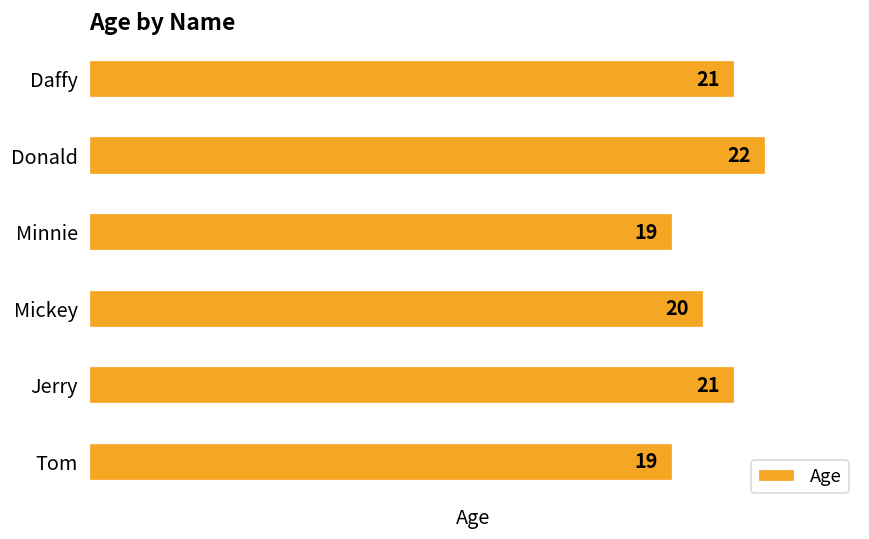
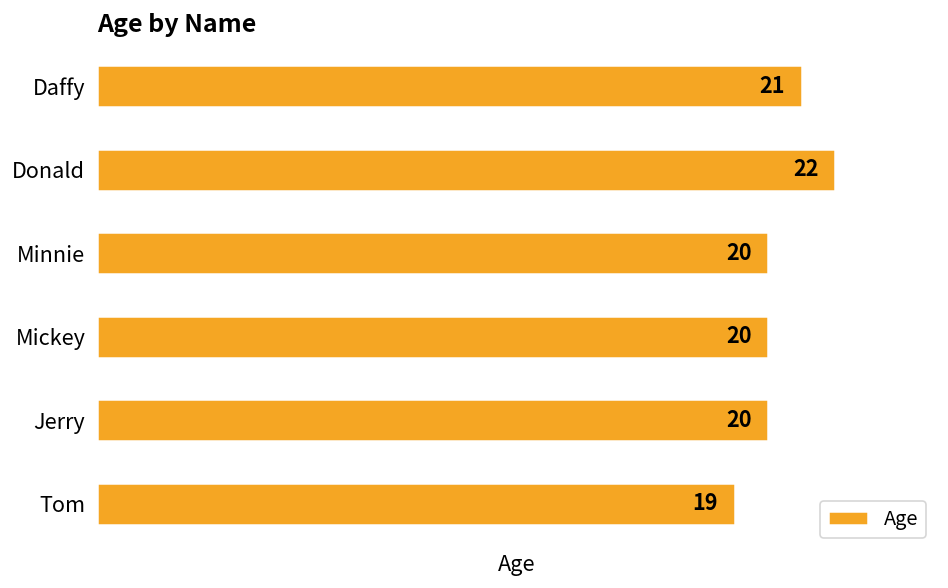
  {
    "Daffy": 21,
    "Donald": 22,
-   "Minnie": 19,
+   "Minnie": 20,
    "Mickey": 20,
-   "Jerry": 21,
+   "Jerry": 20,
    "Tom": 19
  }
